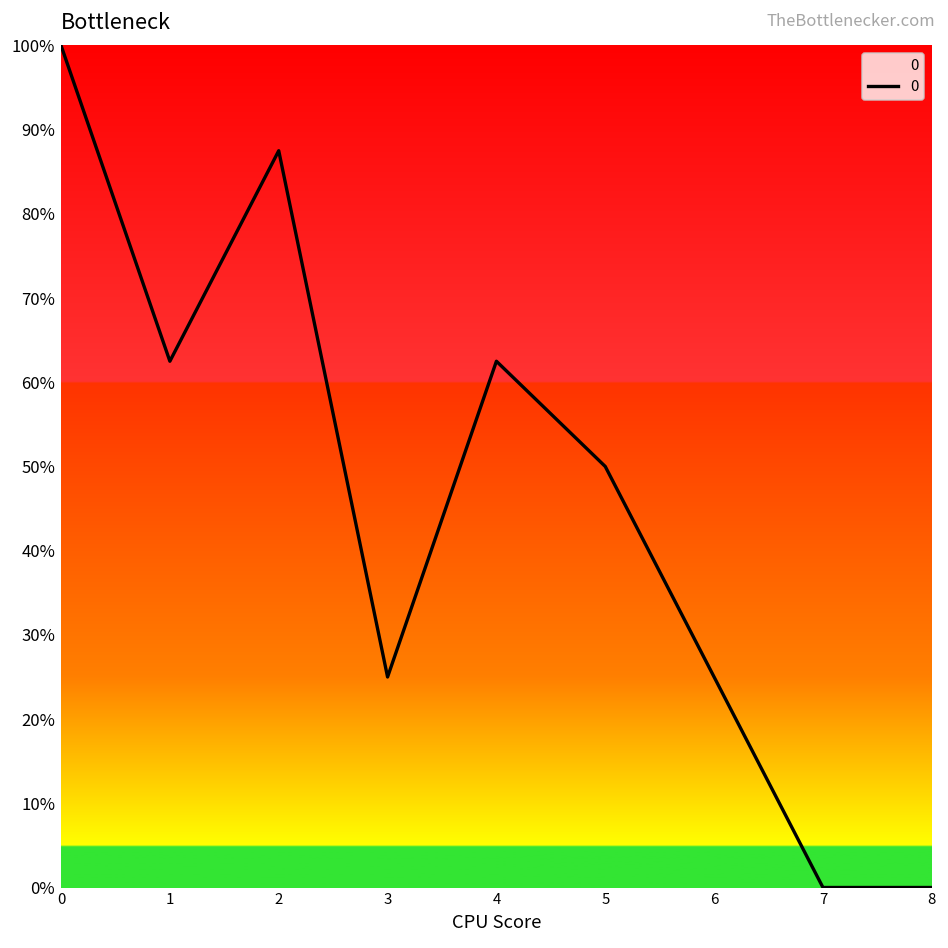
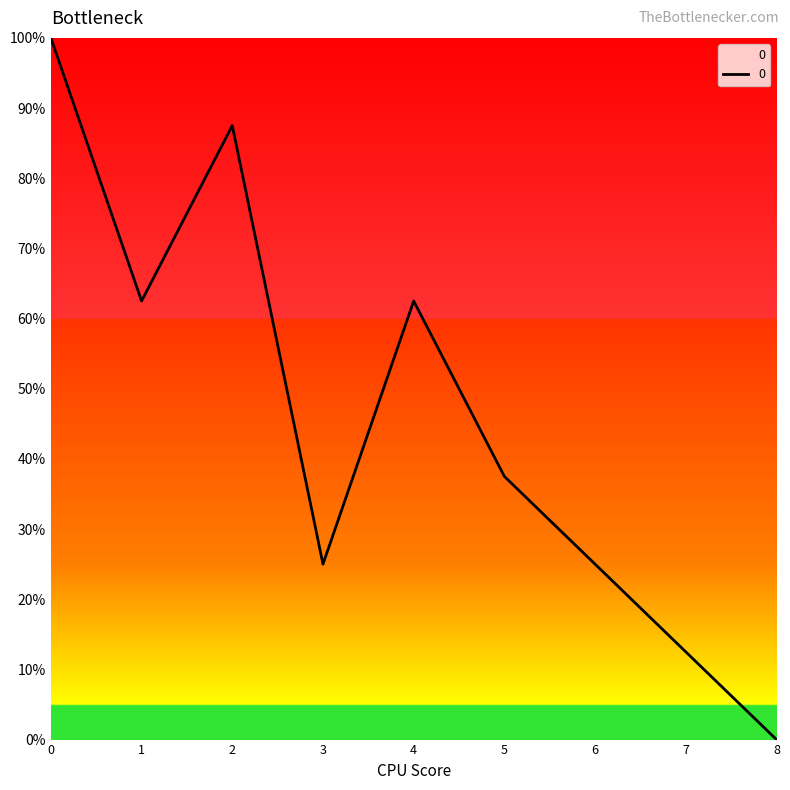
  {
    "0": "100%",
    "1": "63%",
    "2": "88%",
    "3": "25%",
    "4": "63%",
-   "5": "50%",
+   "5": "38%",
    "6": "25%",
-   "7": "0%",
+   "7": "13%",
    "8": "0%"
  }
